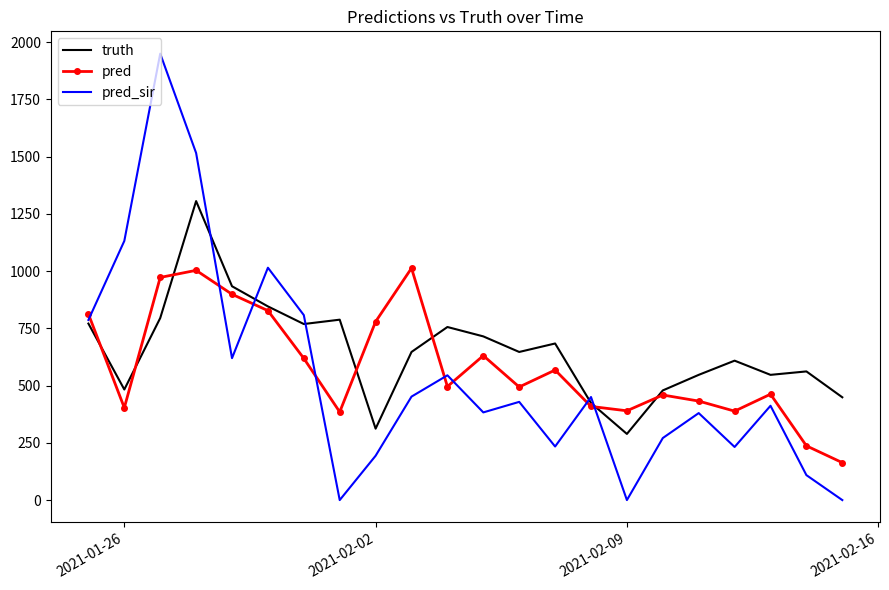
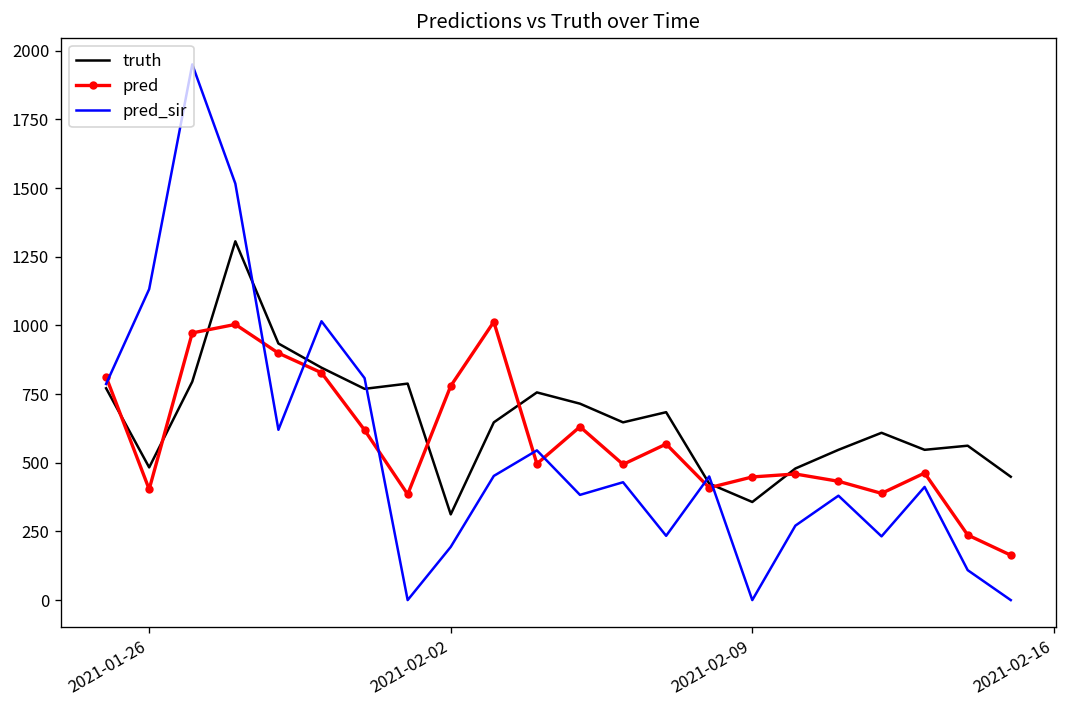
  {
    "truth": {
      "2021-01-26": 480,
      "2021-02-02": 310,
-     "2021-02-09": 290
+     "2021-02-09": 360
    },
    "pred": {
      "2021-01-26": 400,
      "2021-02-02": 780,
-     "2021-02-09": 390
+     "2021-02-09": 450
    },
    "pred_sir": {
      "2021-01-26": 1130,
      "2021-02-02": 190,
      "2021-02-09": 0
    }
  }
